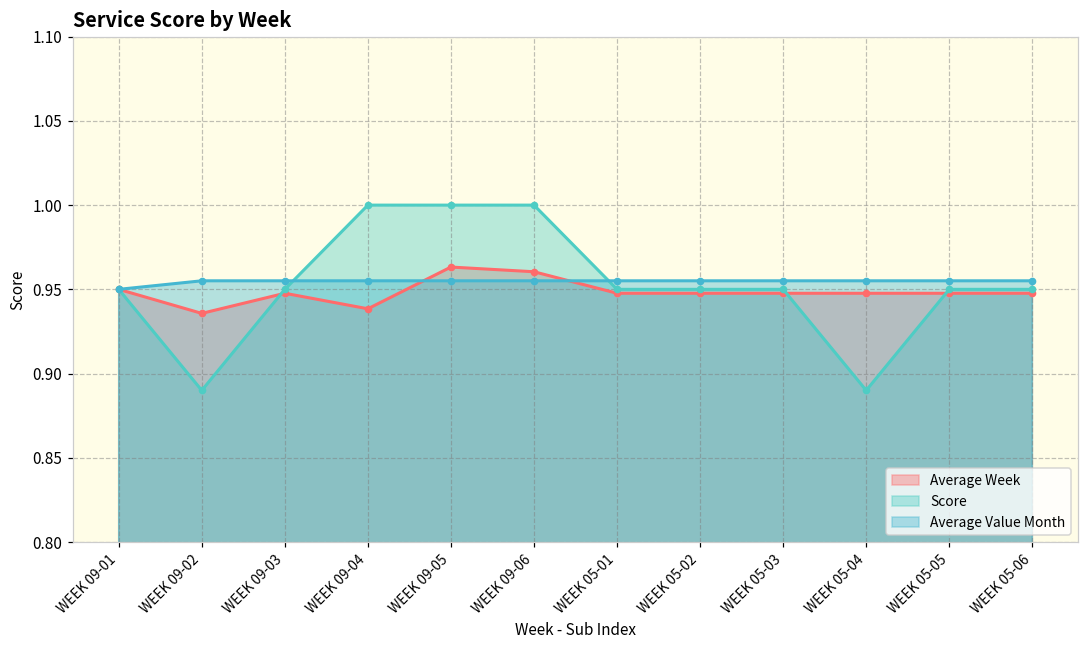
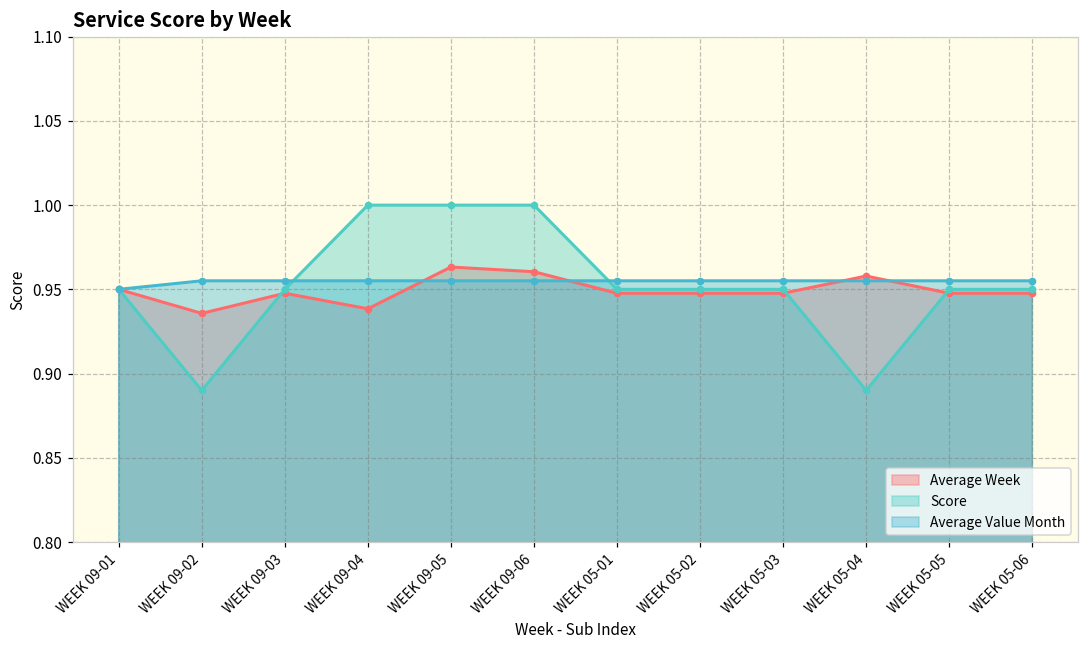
  {
    "Average Week": {
      "WEEK 09-02": 0.936,
      "WEEK 09-03": 0.948,
      "WEEK 09-04": 0.938,
      "WEEK 09-05": 0.963,
      "WEEK 09-06": 0.960,
      "WEEK 05-01": 0.948,
      "WEEK 05-02": 0.948,
      "WEEK 05-03": 0.948,
-     "WEEK 05-04": 0.948,
+     "WEEK 05-04": 0.958,
      "WEEK 05-05": 0.948,
      "WEEK 05-06": 0.948
    }
  }
